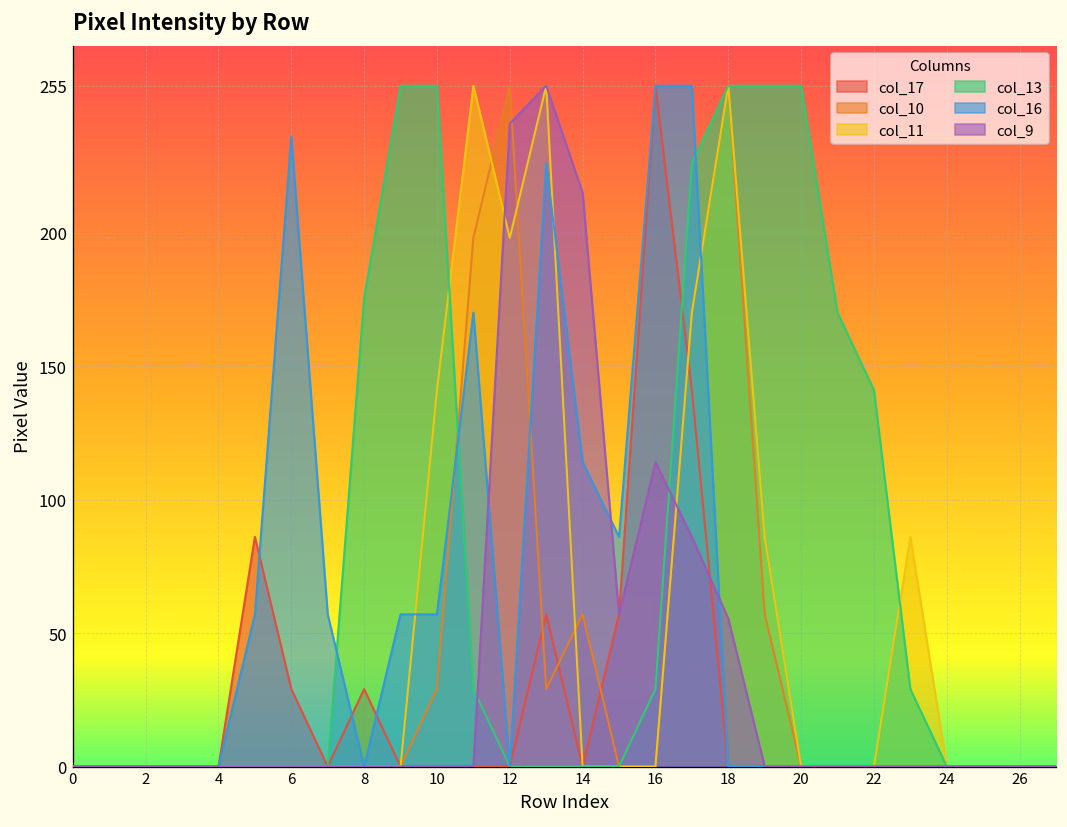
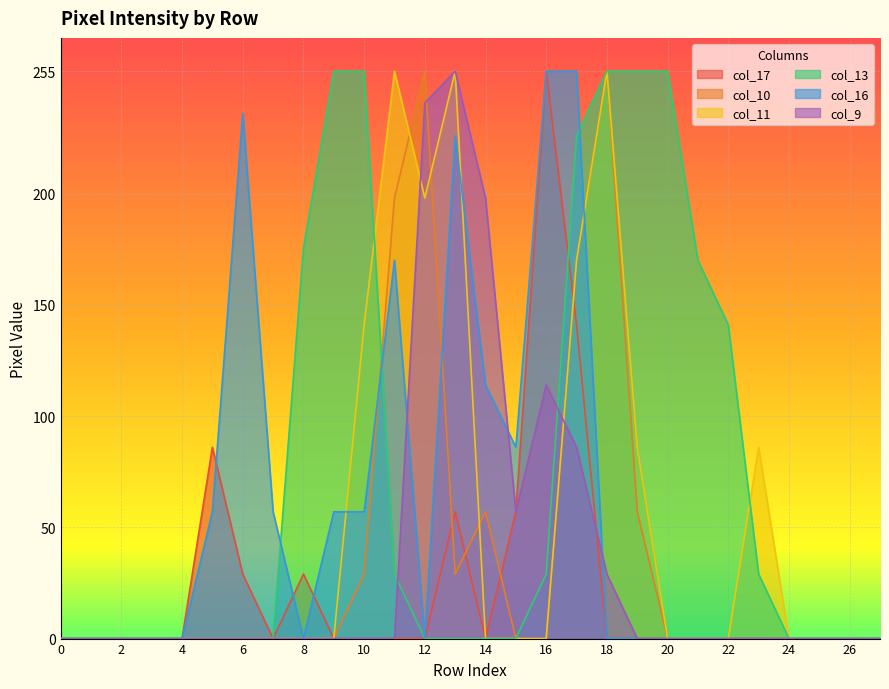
  {
    "col_11": {
      "10": 141,
      "12": 198
    },
    "col_13": {
      "8": 175,
      "10": 255,
      "16": 29,
      "20": 255,
      "22": 141
    },
    "col_16": {
      "6": 236,
      "10": 57,
      "14": 114
    },
    "col_9": {
      "12": 241,
-     "14": 215,
+     "14": 198,
      "16": 114,
-     "18": 55
+     "18": 29
    }
  }
